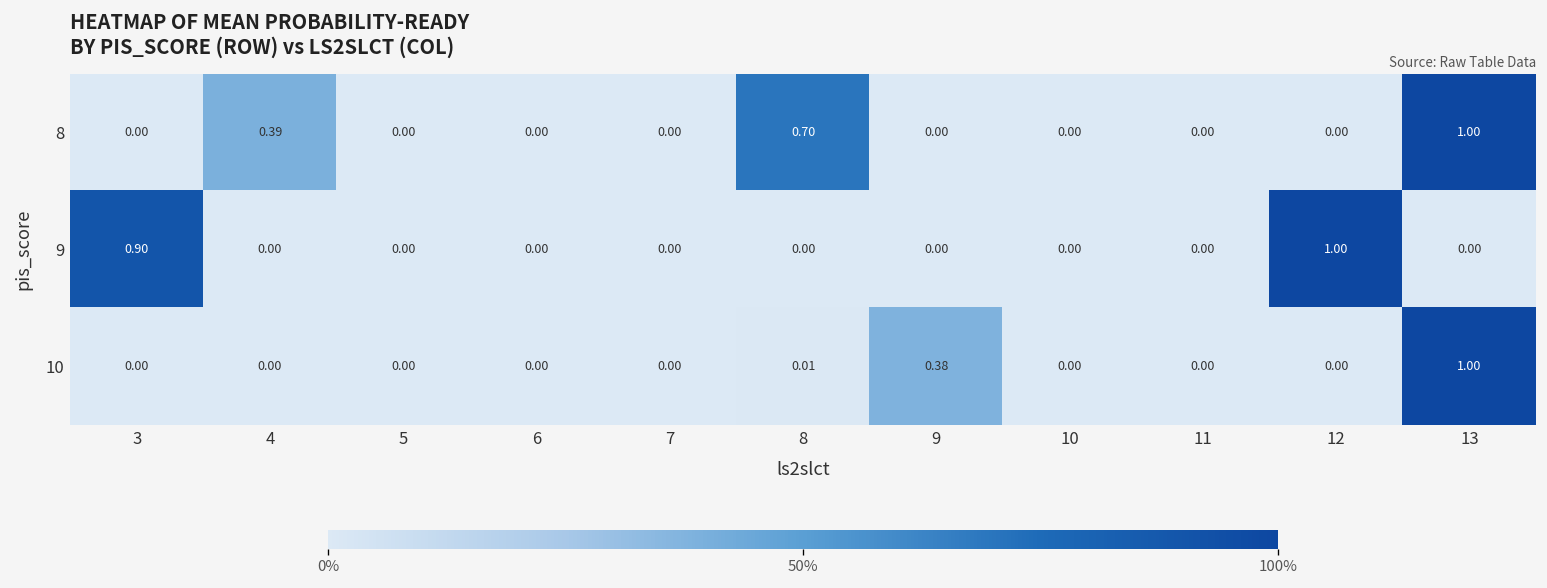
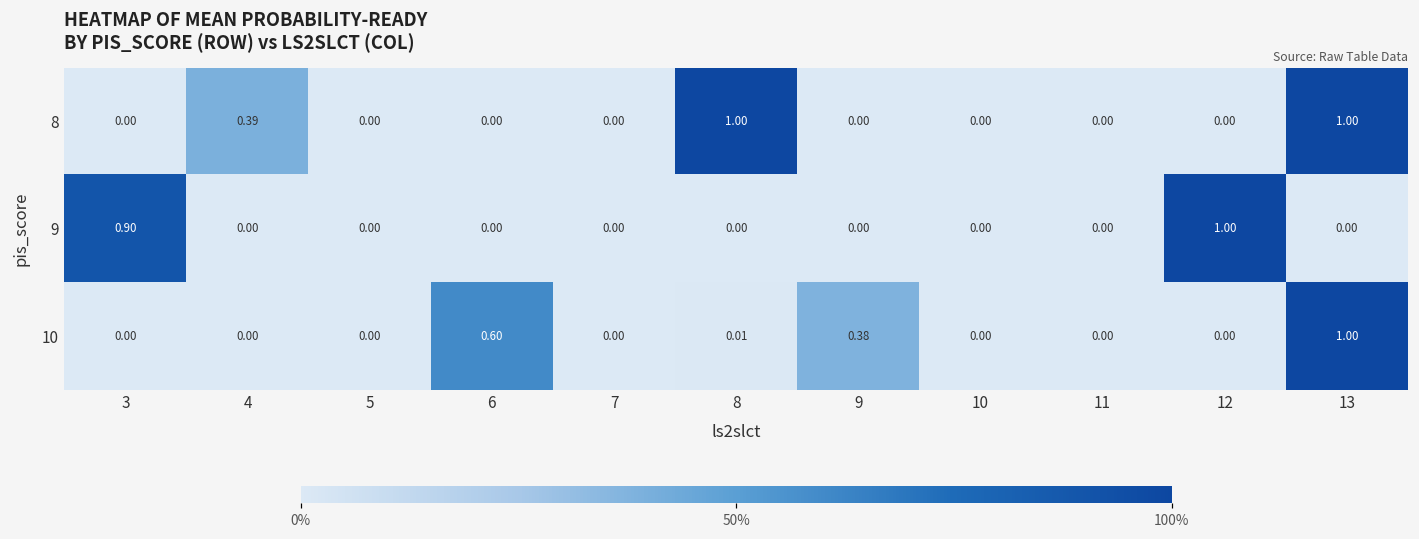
  {
    "8": {
      "3": 0.00,
      "4": 0.39,
      "5": 0.00,
      "6": 0.00,
      "7": 0.00,
-     "8": 0.70,
+     "8": 1.00,
      "9": 0.00,
      "10": 0.00,
      "11": 0.00,
      "12": 0.00,
      "13": 1.00
    },
    "9": {
      "3": 0.90,
      "4": 0.00,
      "5": 0.00,
      "6": 0.00,
      "7": 0.00,
      "8": 0.00,
      "9": 0.00,
      "10": 0.00,
      "11": 0.00,
      "12": 1.00,
      "13": 0.00
    },
    "10": {
      "3": 0.00,
      "4": 0.00,
      "5": 0.00,
-     "6": 0.00,
+     "6": 0.60,
      "7": 0.00,
      "8": 0.01,
      "9": 0.38,
      "10": 0.00,
      "11": 0.00,
      "12": 0.00,
      "13": 1.00
    }
  }
